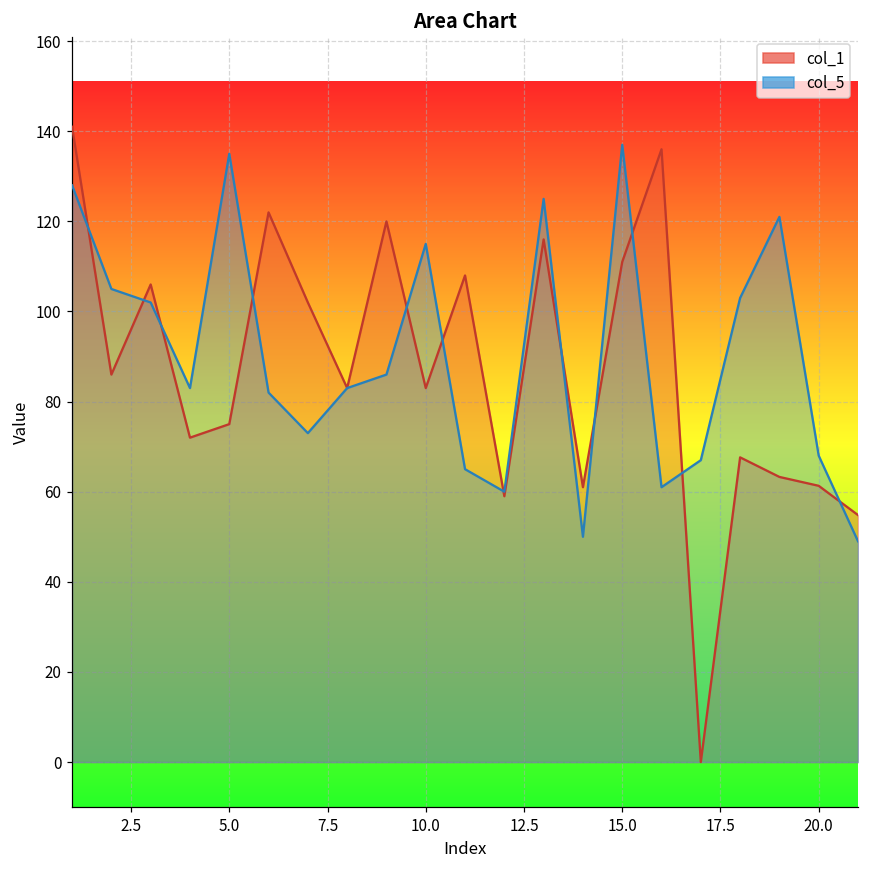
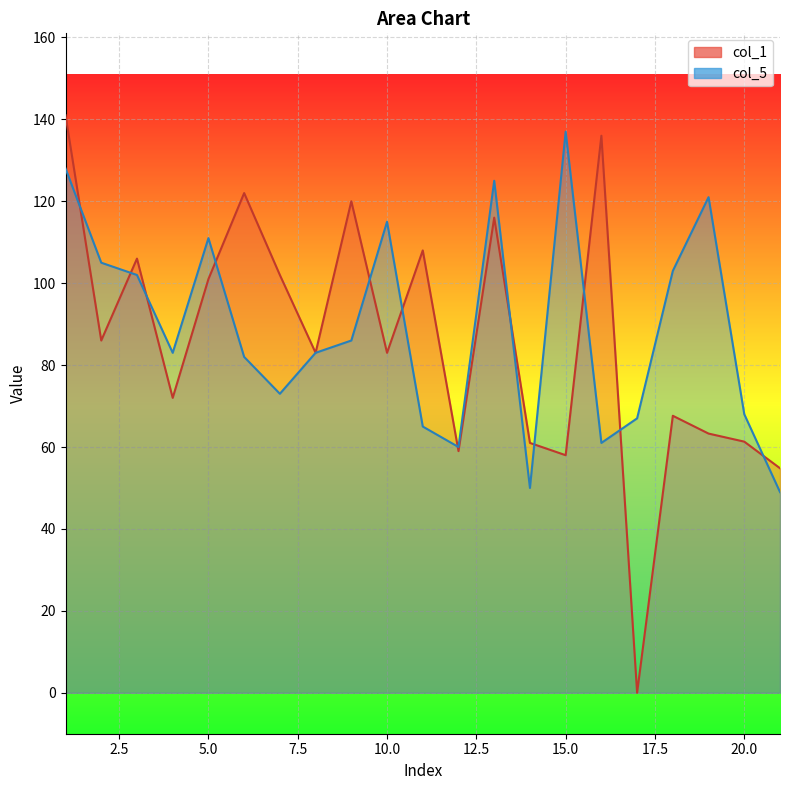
  {
    "col_1": {
-     "5.0": 75,
+     "5.0": 101,
      "10.0": 83,
-     "15.0": 111,
+     "15.0": 58,
      "20.0": 61
    },
    "col_5": {
-     "5.0": 135,
+     "5.0": 111,
      "10.0": 115,
      "15.0": 137,
      "20.0": 68
    }
  }
